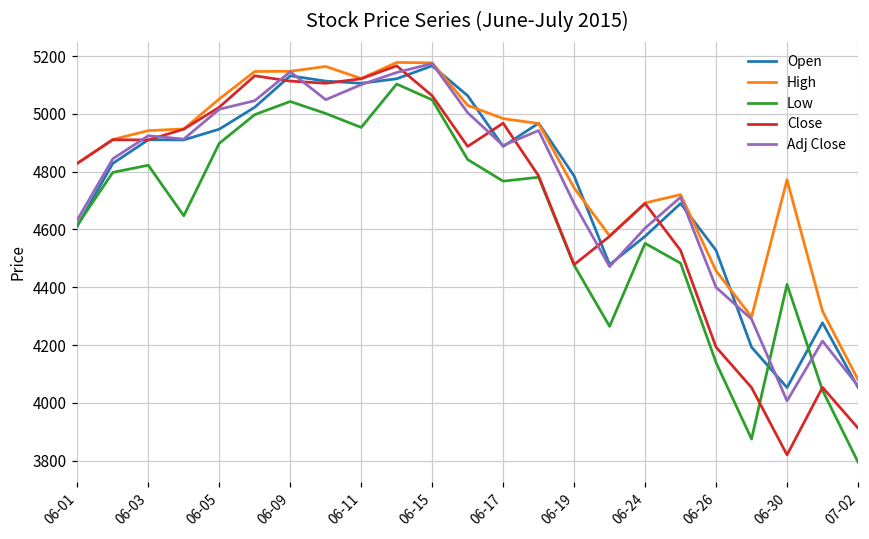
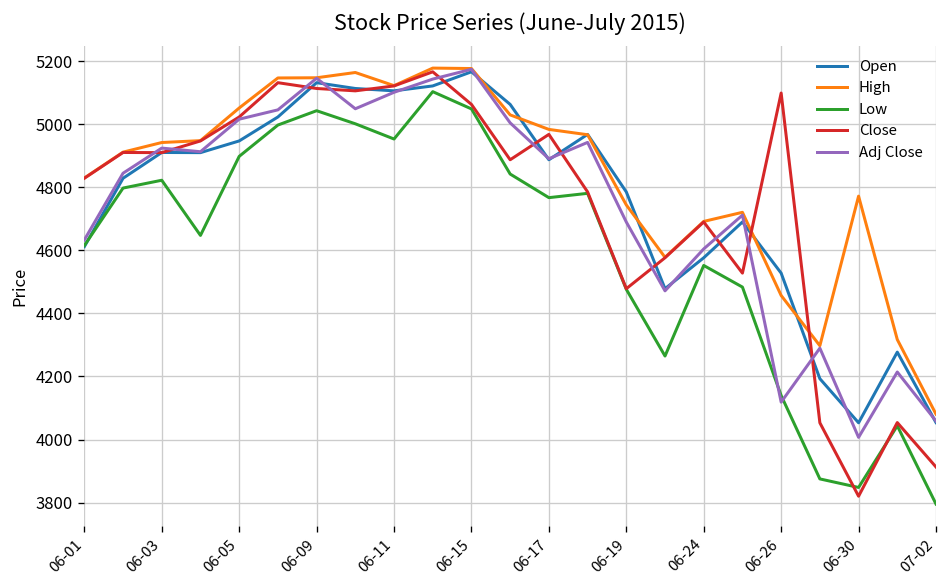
  {
    "Open": {
      "06-05": 4950,
      "06-09": 5130,
      "06-19": 4790,
      "06-24": 4580,
      "06-26": 4530,
      "06-30": 4050
    },
    "High": {
      "06-03": 4940,
      "06-05": 5050,
      "06-17": 4980,
      "06-19": 4740,
      "06-26": 4460,
      "06-30": 4770,
      "07-02": 4080
    },
    "Low": {
      "06-03": 4820,
      "06-05": 4900,
      "06-09": 5040,
      "06-11": 4950,
      "06-15": 5050,
      "06-17": 4770,
      "06-24": 4550,
      "06-26": 4140,
-     "06-30": 4410,
+     "06-30": 3850,
      "07-02": 3800
    },
    "Close": {
      "06-09": 5110,
      "06-15": 5060,
      "06-17": 4970,
-     "06-26": 4190,
+     "06-26": 5100,
      "06-30": 3820,
      "07-02": 3910
    },
    "Adj Close": {
      "06-01": 4630,
      "06-03": 4920,
      "06-19": 4690,
      "06-24": 4600,
-     "06-26": 4400,
+     "06-26": 4120,
      "06-30": 4010
    }
  }
